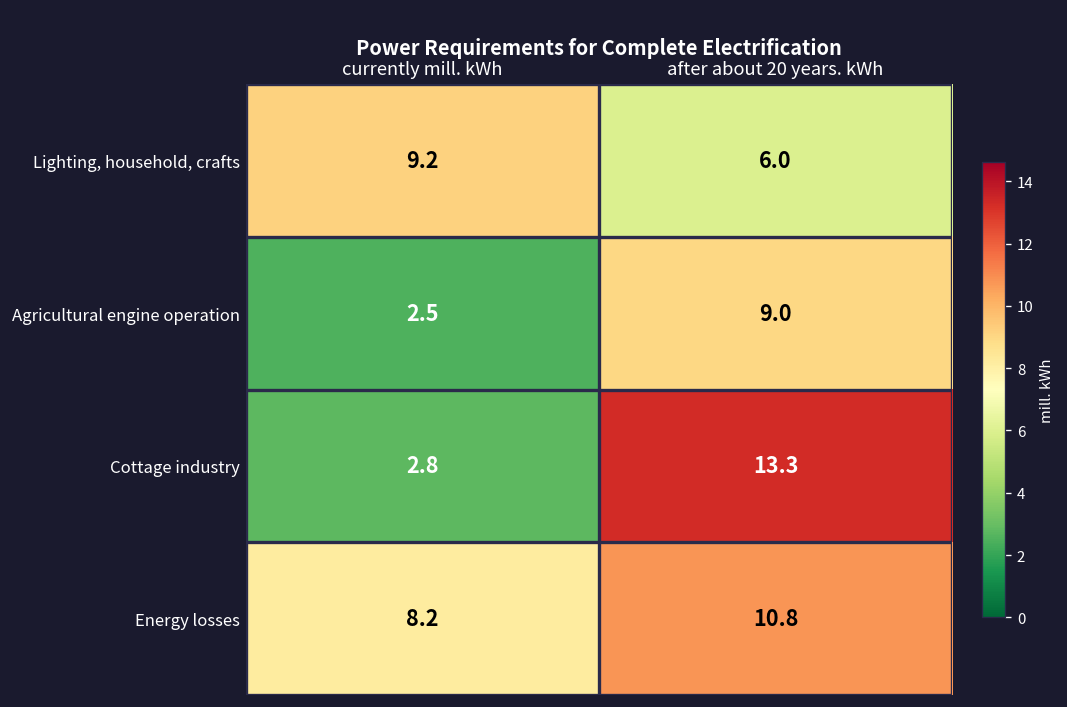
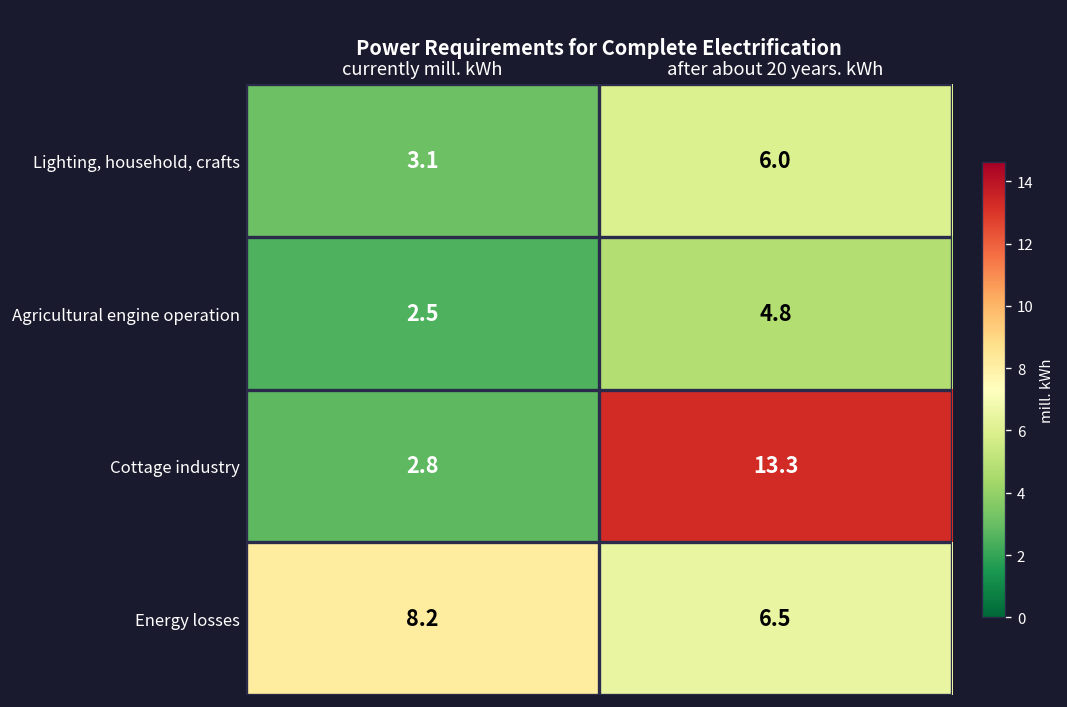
  {
    "Lighting, household, crafts": {
-     "currently mill. kWh": 9.2,
+     "currently mill. kWh": 3.1,
      "after about 20 years. kWh": 6.0
    },
    "Agricultural engine operation": {
      "currently mill. kWh": 2.5,
-     "after about 20 years. kWh": 9.0
+     "after about 20 years. kWh": 4.8
    },
    "Cottage industry": {
      "currently mill. kWh": 2.8,
      "after about 20 years. kWh": 13.3
    },
    "Energy losses": {
      "currently mill. kWh": 8.2,
-     "after about 20 years. kWh": 10.8
+     "after about 20 years. kWh": 6.5
    }
  }
